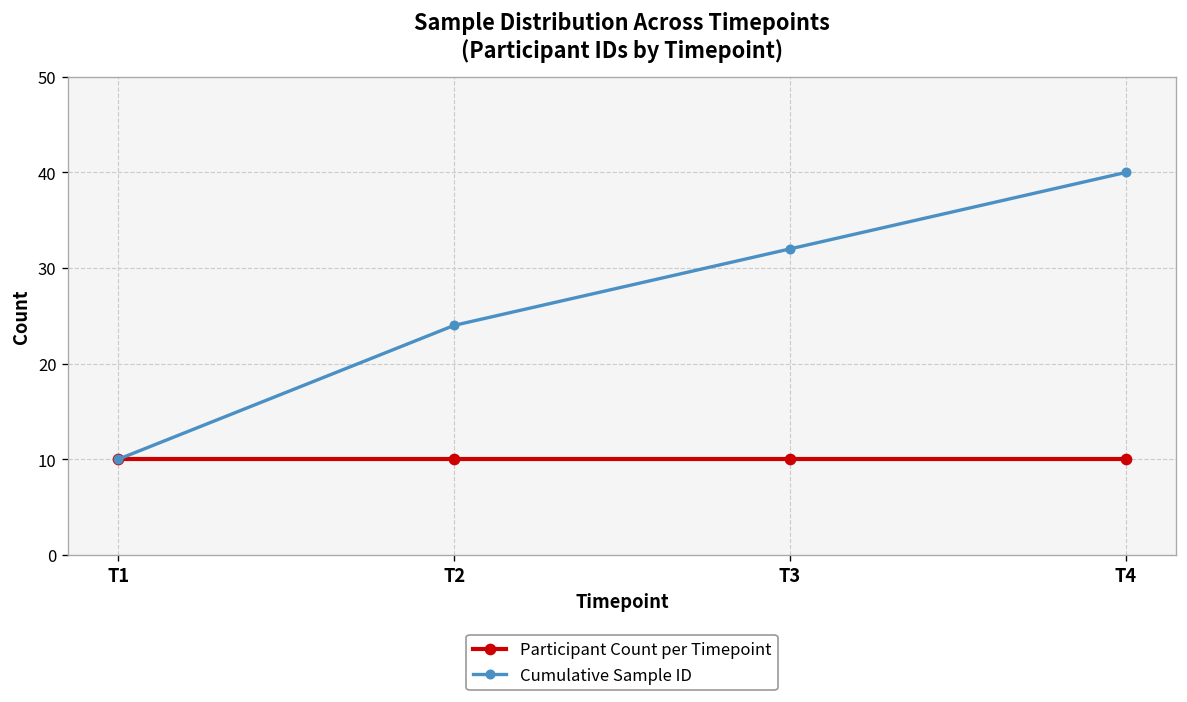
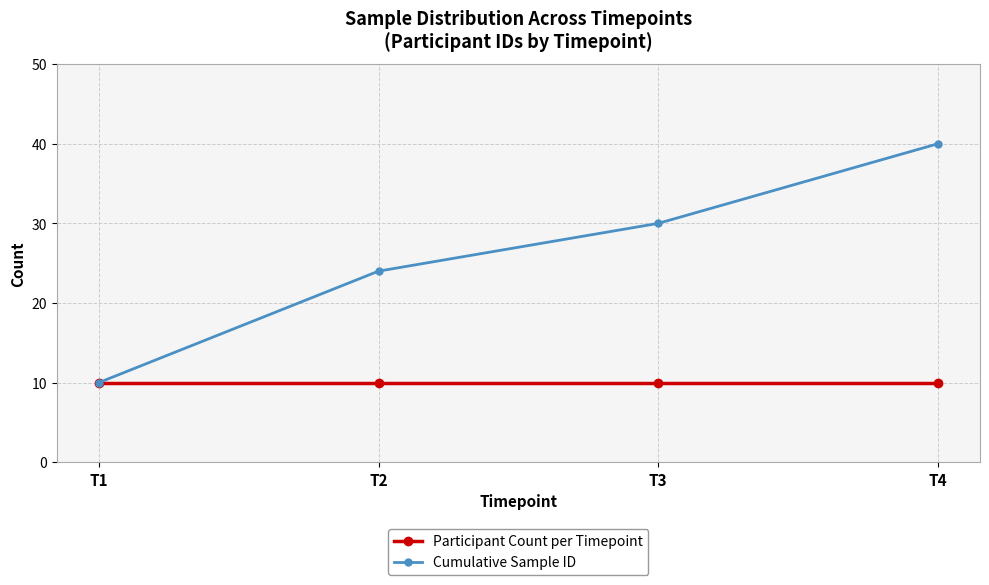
  {
    "Participant Count per Timepoint": {
      "T2": 10,
      "T3": 10,
      "T4": 10
    },
    "Cumulative Sample ID": {
      "T2": 24,
-     "T3": 32,
+     "T3": 30,
      "T4": 40
    }
  }
